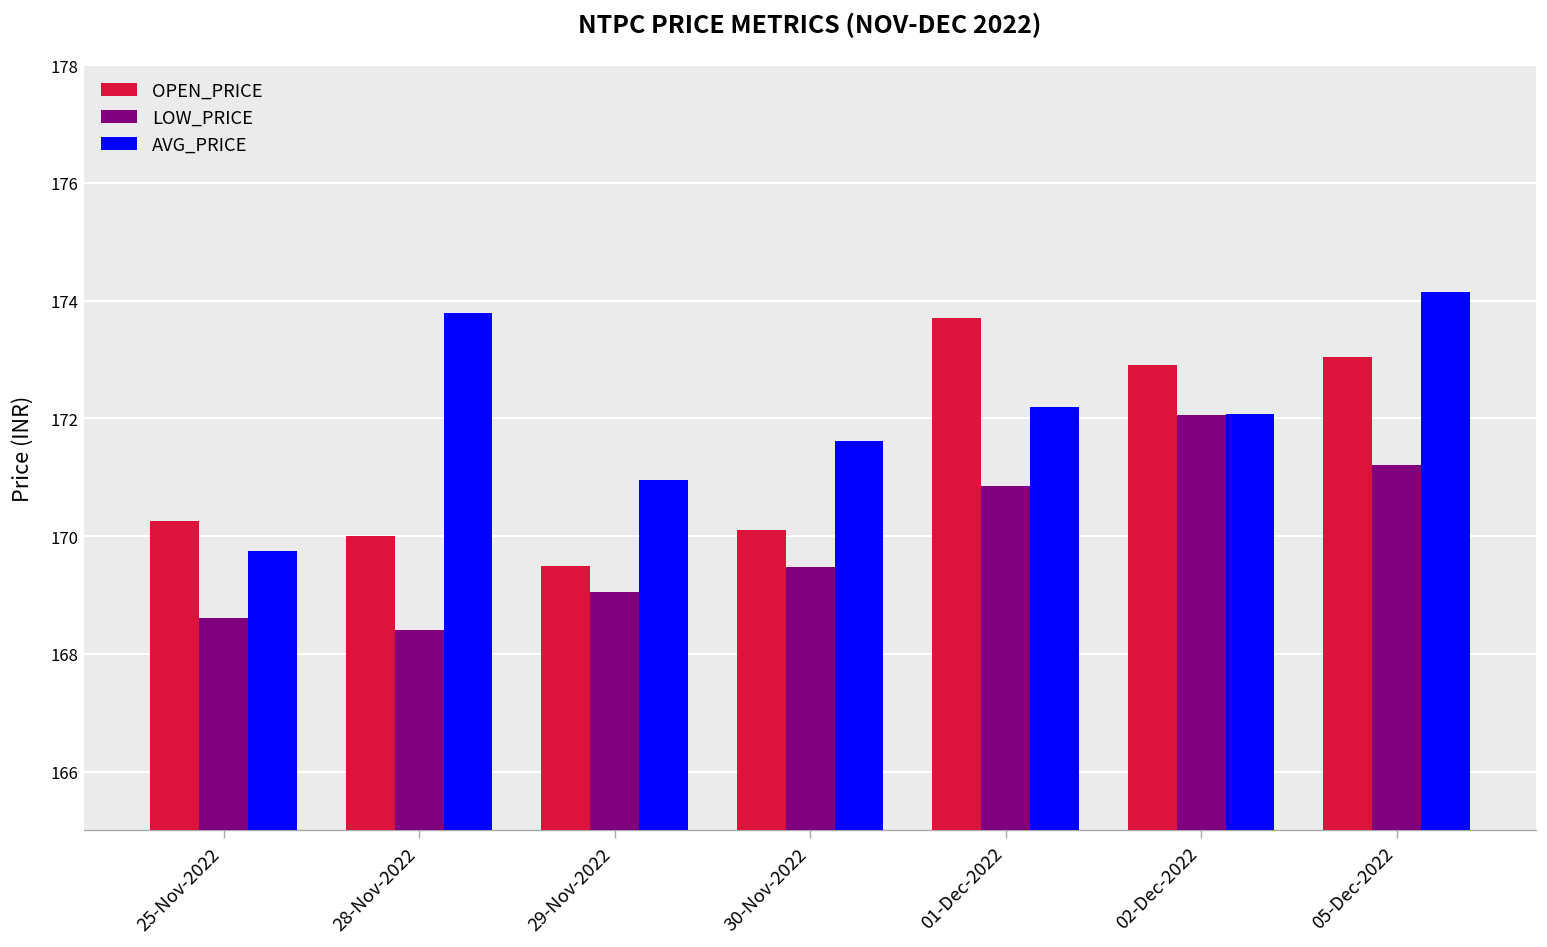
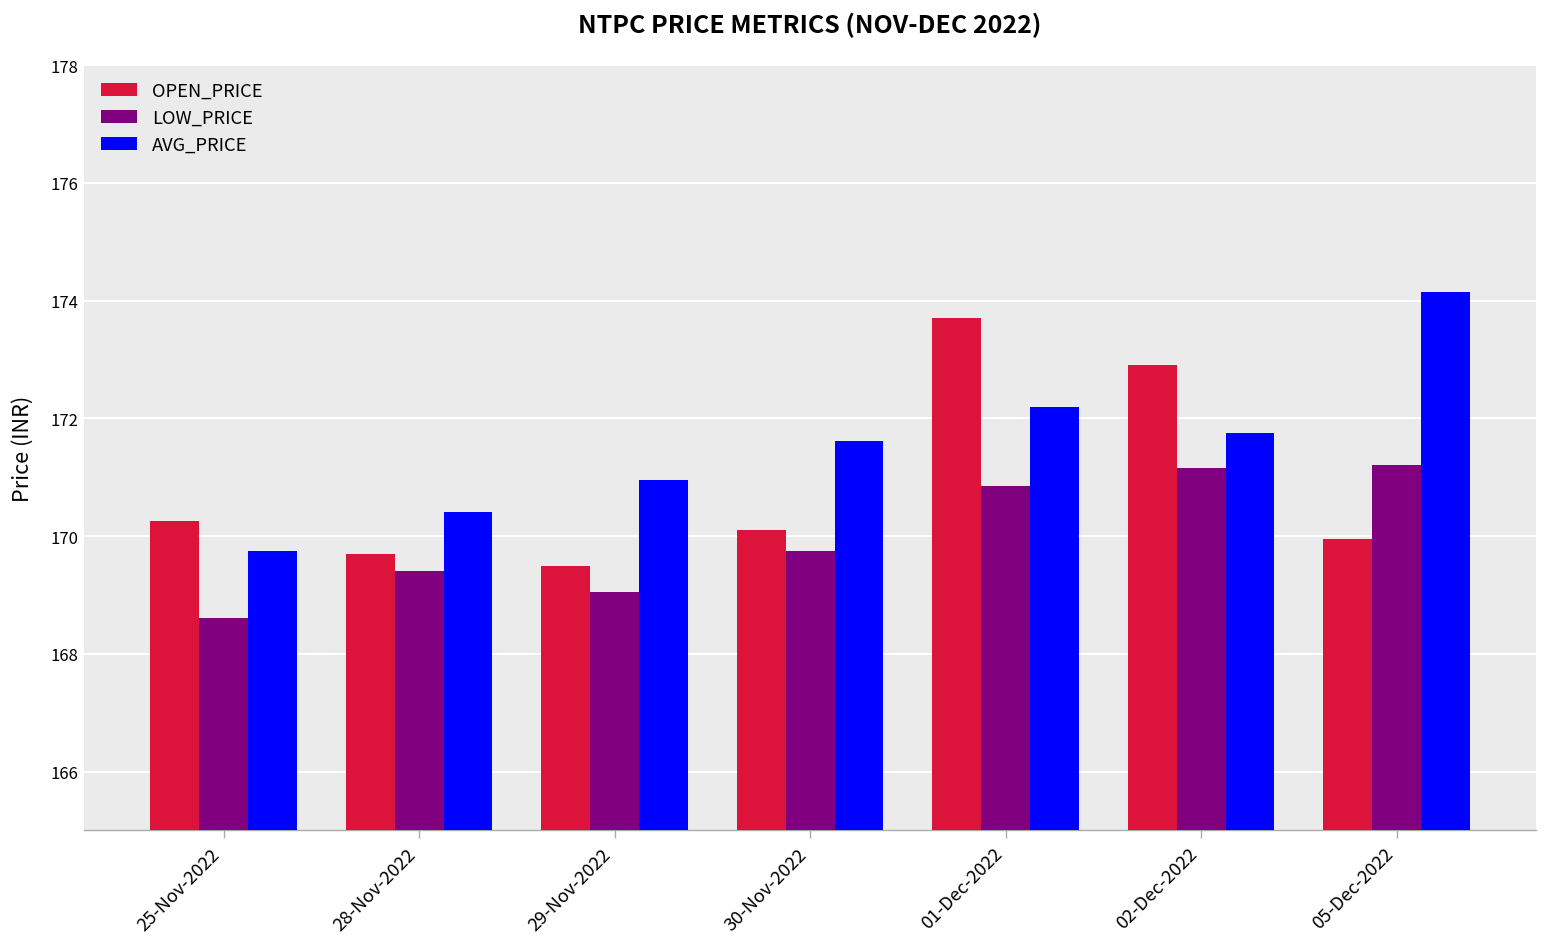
  {
    "OPEN_PRICE": {
      "25-Nov-2022": 170.3,
-     "28-Nov-2022": 170.0,
+     "28-Nov-2022": 169.7,
      "29-Nov-2022": 169.5,
      "30-Nov-2022": 170.1,
      "01-Dec-2022": 173.7,
      "02-Dec-2022": 172.9,
-     "05-Dec-2022": 173.1
+     "05-Dec-2022": 170.0
    },
    "LOW_PRICE": {
      "25-Nov-2022": 168.6,
-     "28-Nov-2022": 168.4,
+     "28-Nov-2022": 169.4,
      "29-Nov-2022": 169.1,
-     "30-Nov-2022": 169.5,
+     "30-Nov-2022": 169.8,
      "01-Dec-2022": 170.9,
-     "02-Dec-2022": 172.1,
+     "02-Dec-2022": 171.2,
      "05-Dec-2022": 171.2
    },
    "AVG_PRICE": {
      "25-Nov-2022": 169.7,
-     "28-Nov-2022": 173.8,
+     "28-Nov-2022": 170.4,
      "29-Nov-2022": 171.0,
      "30-Nov-2022": 171.6,
      "01-Dec-2022": 172.2,
-     "02-Dec-2022": 172.1,
+     "02-Dec-2022": 171.8,
      "05-Dec-2022": 174.1
    }
  }
